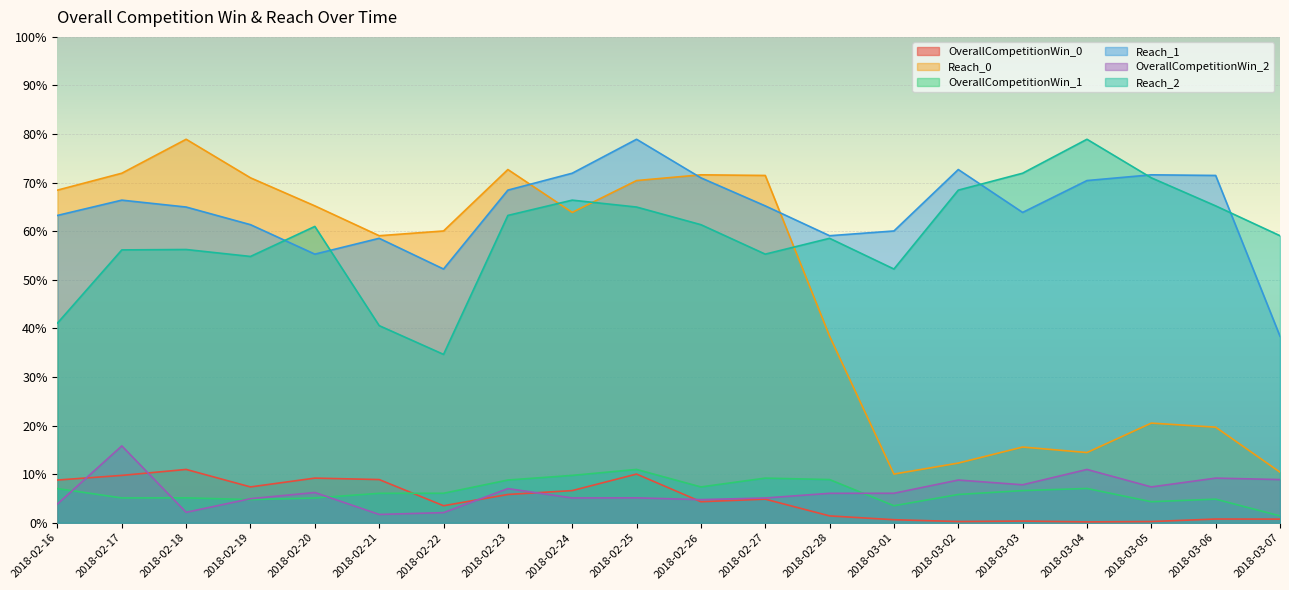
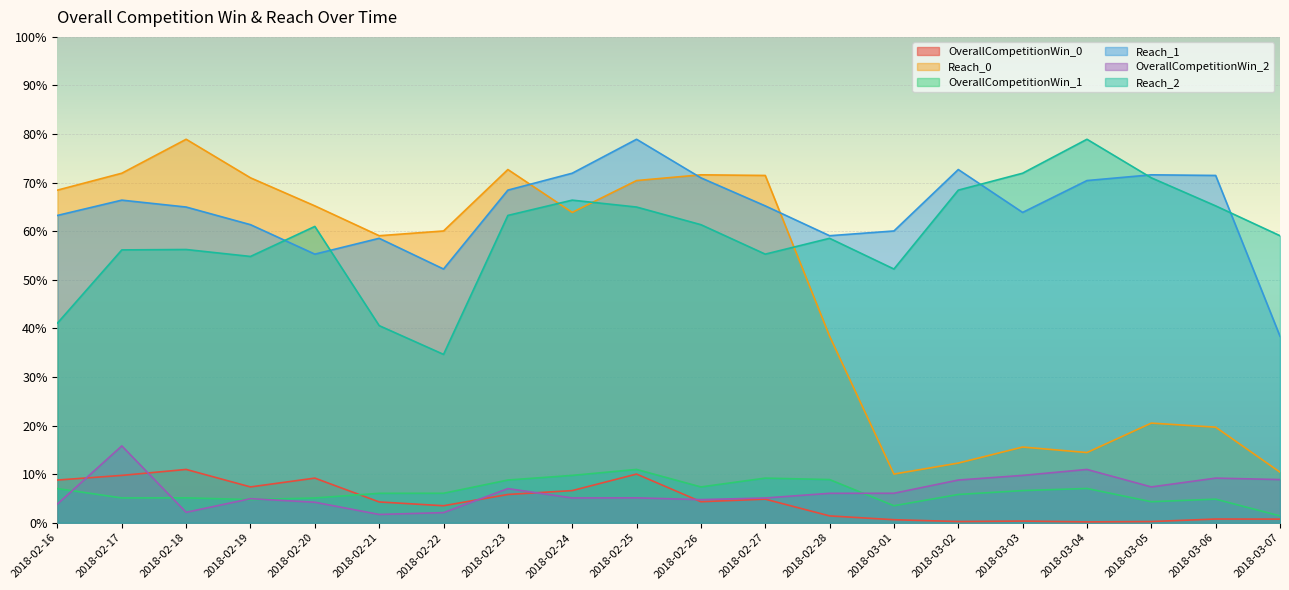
  {
    "OverallCompetitionWin_0": {
      "2018-02-16": "9%",
      "2018-02-17": "10%",
      "2018-02-18": "11%",
      "2018-02-19": "7%",
      "2018-02-20": "9%",
-     "2018-02-21": "9%",
+     "2018-02-21": "4%",
      "2018-02-22": "3%",
      "2018-02-23": "6%",
      "2018-02-24": "7%",
      "2018-02-25": "10%",
      "2018-02-28": "1%",
      "2018-03-01": "1%",
      "2018-03-02": "0%",
      "2018-03-03": "0%",
      "2018-03-04": "0%",
      "2018-03-05": "0%",
      "2018-03-06": "1%",
      "2018-03-07": "1%"
    },
    "Reach_0": {
      "2018-02-16": "68%",
      "2018-02-17": "72%",
      "2018-02-18": "79%",
      "2018-02-19": "71%",
      "2018-02-20": "65%",
      "2018-02-21": "59%",
      "2018-02-22": "60%",
      "2018-02-23": "73%",
      "2018-02-24": "64%",
      "2018-02-25": "70%",
      "2018-02-26": "72%",
      "2018-02-27": "71%",
      "2018-02-28": "38%",
      "2018-03-01": "10%",
      "2018-03-02": "12%",
      "2018-03-03": "16%",
      "2018-03-04": "14%",
      "2018-03-05": "21%",
      "2018-03-06": "20%",
      "2018-03-07": "10%"
    },
    "OverallCompetitionWin_2": {
      "2018-02-16": "4%",
      "2018-02-17": "16%",
      "2018-02-18": "2%",
-     "2018-02-20": "6%",
+     "2018-02-20": "4%",
      "2018-02-21": "2%",
      "2018-02-22": "2%",
      "2018-02-23": "7%",
      "2018-02-24": "5%",
      "2018-02-25": "5%",
      "2018-02-28": "6%",
      "2018-03-01": "6%",
      "2018-03-02": "9%",
-     "2018-03-03": "8%",
+     "2018-03-03": "10%",
      "2018-03-04": "11%",
      "2018-03-05": "7%",
      "2018-03-06": "9%",
      "2018-03-07": "9%"
    }
  }
